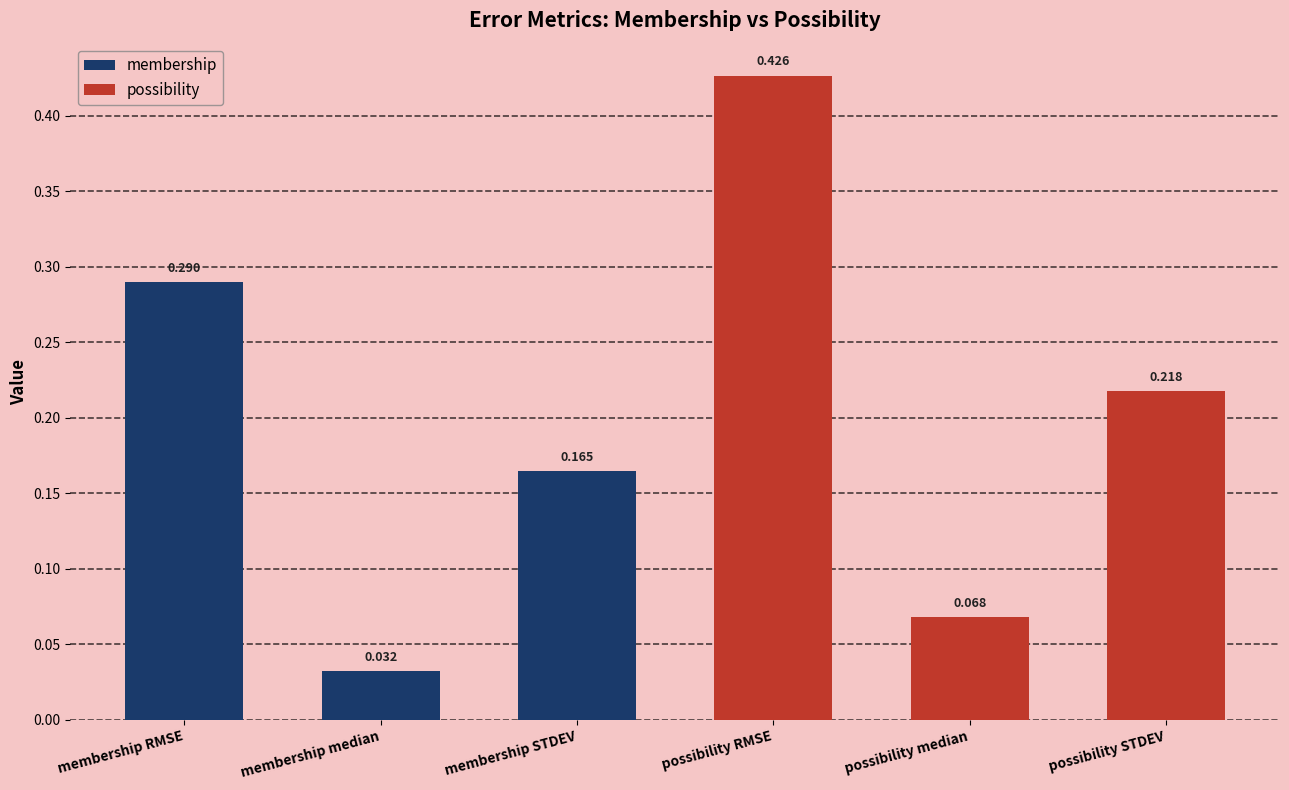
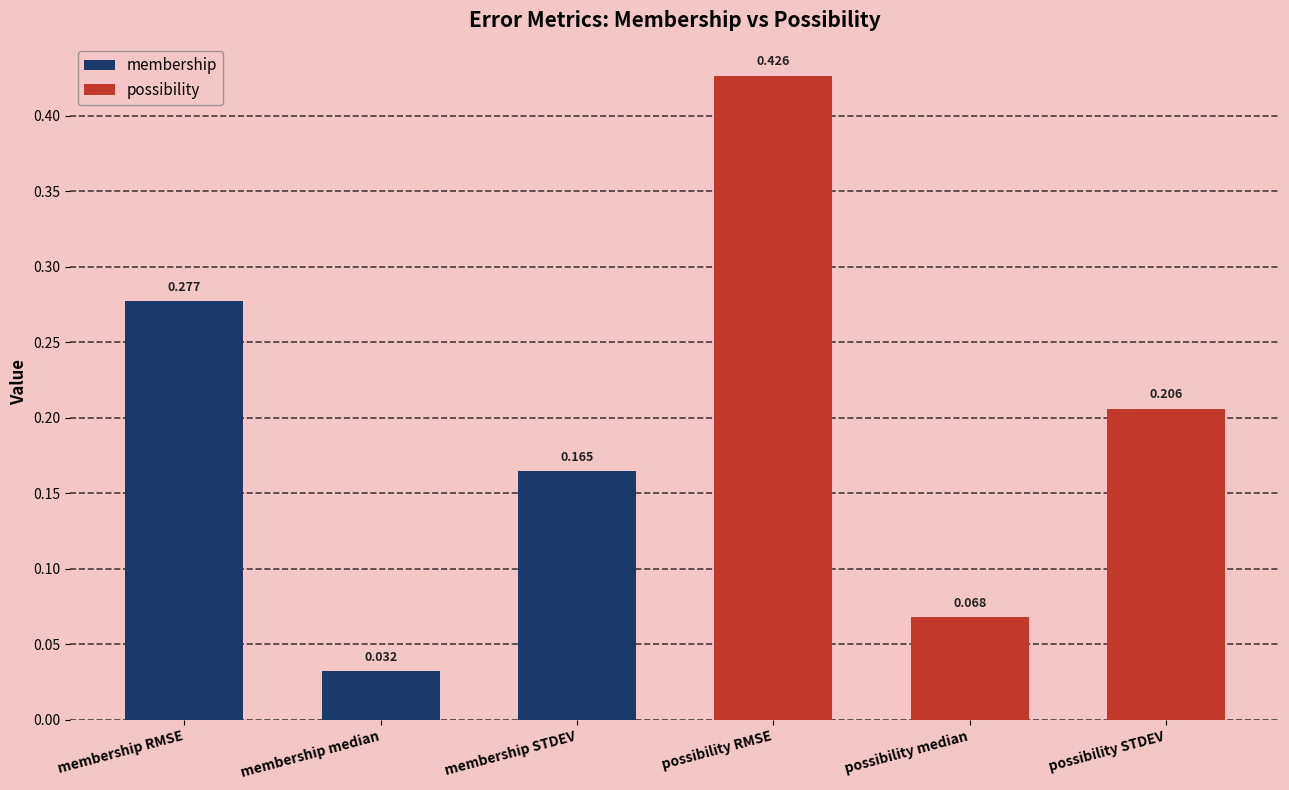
  {
-   "membership RMSE": 0.290,
+   "membership RMSE": 0.277,
    "membership median": 0.032,
    "membership STDEV": 0.165,
    "possibility RMSE": 0.426,
    "possibility median": 0.068,
-   "possibility STDEV": 0.218
+   "possibility STDEV": 0.206
  }
